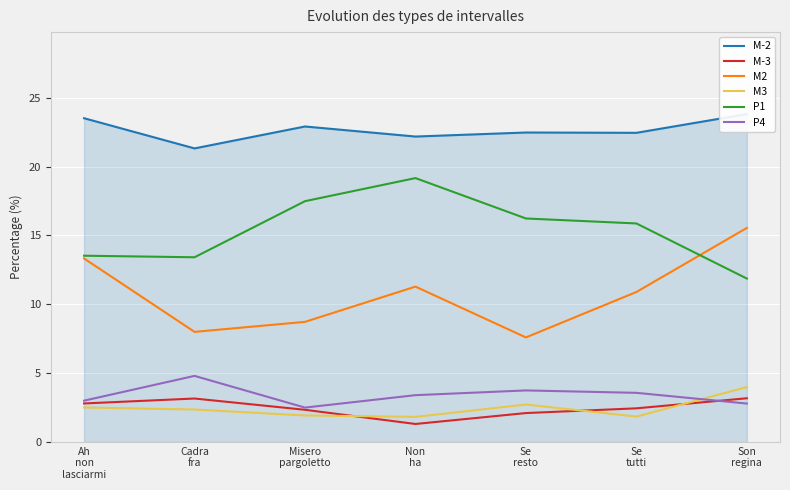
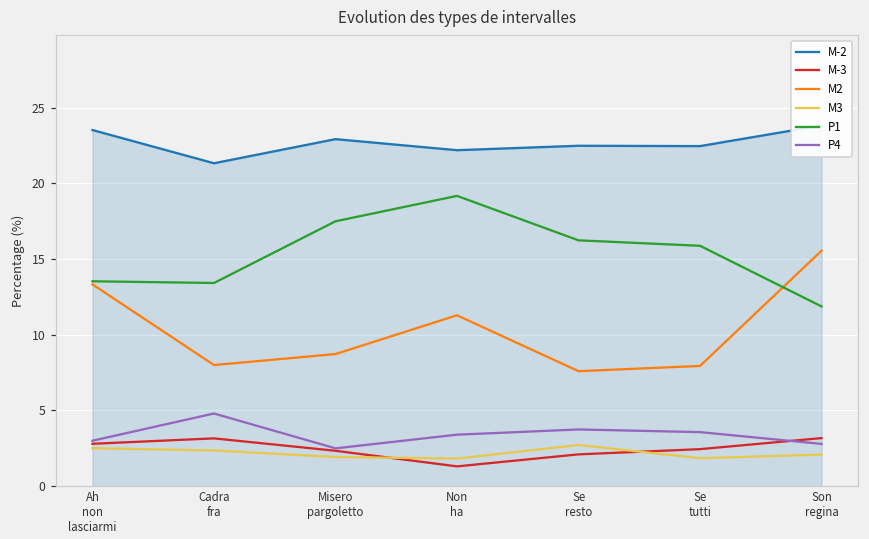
  {
    "M-2": {
      "Ah non lasciarmi": 23.5,
      "Cadra fra": 21.3,
      "Misero pargoletto": 22.9,
      "Non ha": 22.2,
      "Se resto": 22.5,
      "Se tutti": 22.5
    },
    "M-3": {
      "Ah non lasciarmi": 2.8,
      "Cadra fra": 3.2,
      "Non ha": 1.3,
      "Se resto": 2.1,
      "Se tutti": 2.4,
      "Son regina": 3.2
    },
    "M2": {
      "Ah non lasciarmi": 13.3,
      "Cadra fra": 8.0,
      "Misero pargoletto": 8.7,
      "Non ha": 11.3,
      "Se resto": 7.6,
-     "Se tutti": 10.9,
+     "Se tutti": 7.9,
      "Son regina": 15.5
    },
    "M3": {
      "Ah non lasciarmi": 2.5,
      "Cadra fra": 2.4,
      "Misero pargoletto": 1.9,
      "Non ha": 1.8,
      "Se resto": 2.7,
      "Se tutti": 1.8,
-     "Son regina": 4.0
+     "Son regina": 2.1
    },
    "P1": {
      "Ah non lasciarmi": 13.5,
      "Cadra fra": 13.4,
      "Misero pargoletto": 17.5,
      "Non ha": 19.2,
      "Se resto": 16.2,
      "Se tutti": 15.9,
      "Son regina": 11.9
    },
    "P4": {
      "Ah non lasciarmi": 3.0,
      "Cadra fra": 4.8,
      "Non ha": 3.4,
      "Se resto": 3.7,
      "Se tutti": 3.6,
      "Son regina": 2.8
    }
  }
